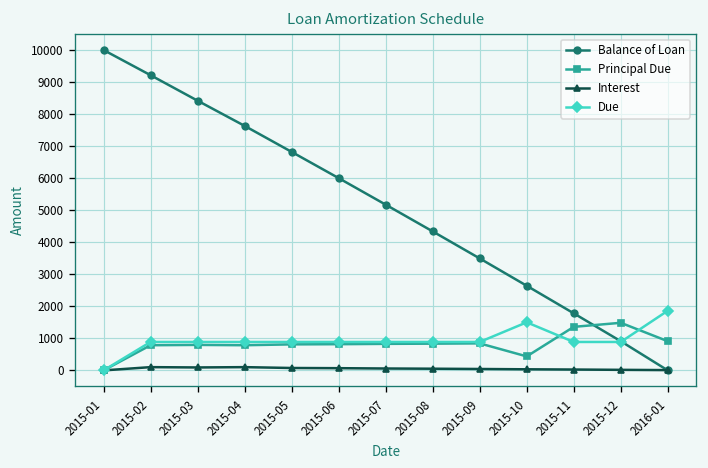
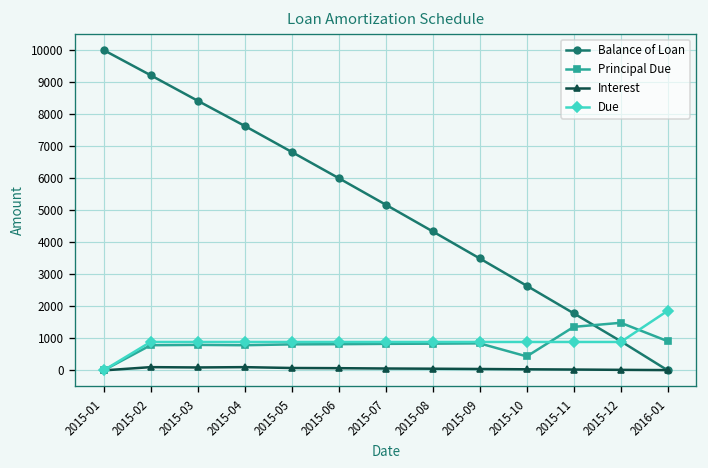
  {
    "Principal Due": {
      "2015-02": 800,
      "2015-04": 800,
      "2015-10": 400,
      "2015-11": 1400,
      "2015-12": 1500,
      "2016-01": 900
    },
    "Due": {
      "2015-02": 900,
      "2015-04": 900,
-     "2015-10": 1500,
+     "2015-10": 900,
      "2015-11": 900,
      "2016-01": 1900
    }
  }
